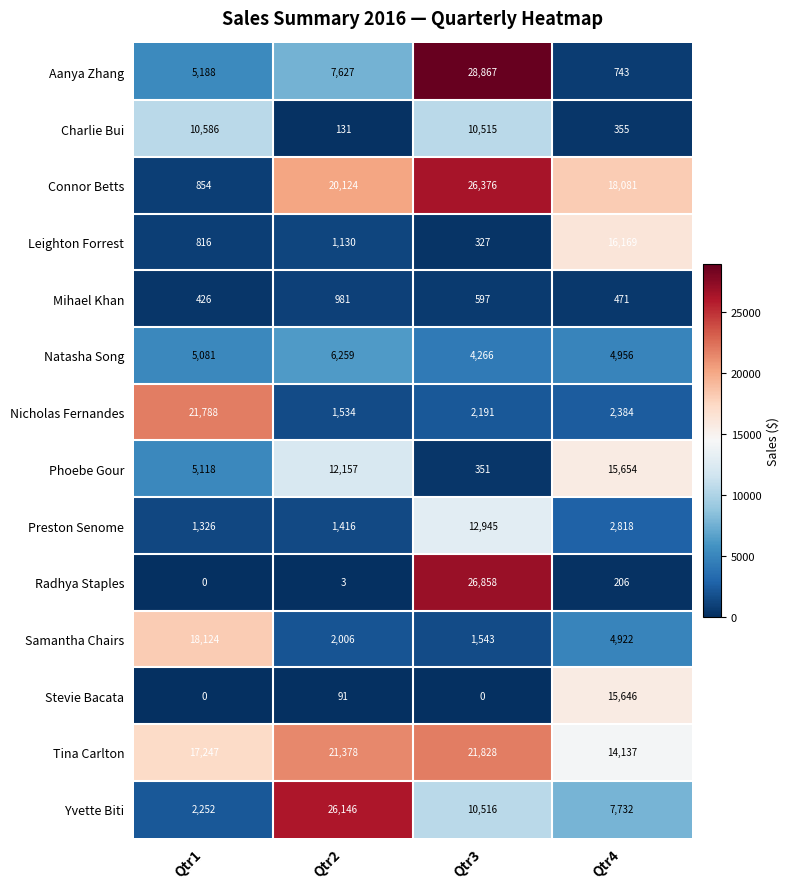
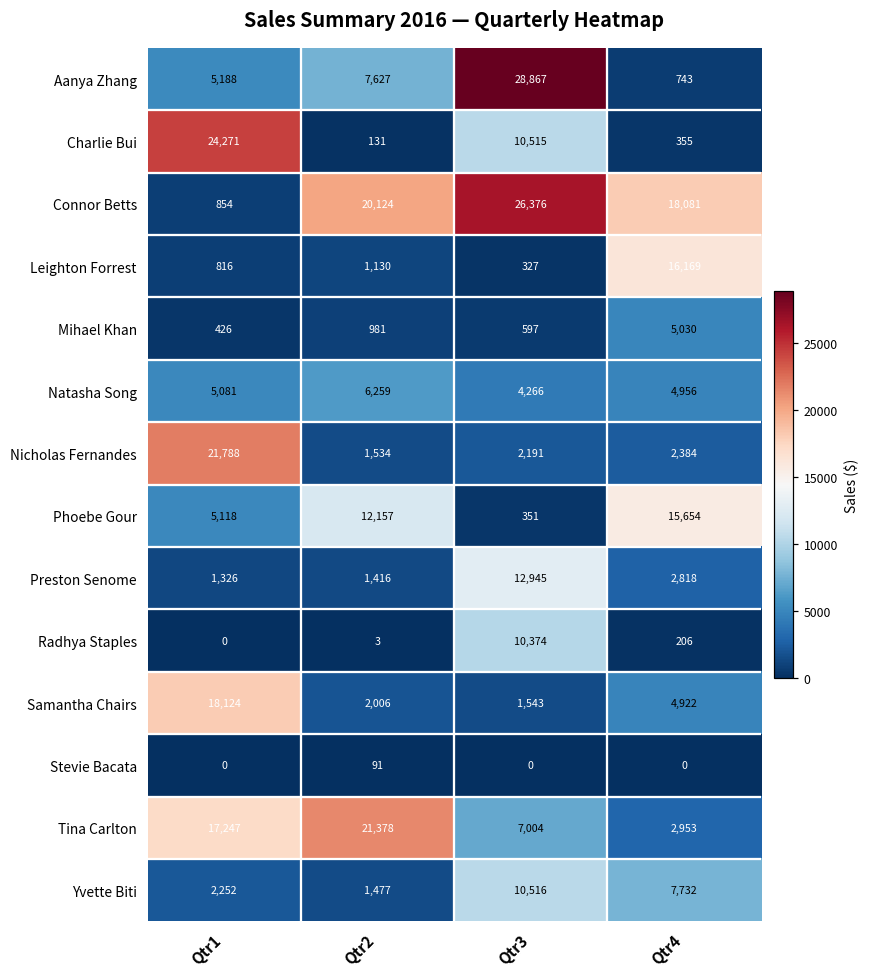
  {
    "Aanya Zhang": {
      "Qtr1": "5,188",
      "Qtr2": "7,627",
      "Qtr3": "28,867",
      "Qtr4": "743"
    },
    "Charlie Bui": {
-     "Qtr1": "10,586",
+     "Qtr1": "24,271",
      "Qtr2": "131",
      "Qtr3": "10,515",
      "Qtr4": "355"
    },
    "Connor Betts": {
      "Qtr1": "854",
      "Qtr2": "20,124",
      "Qtr3": "26,376",
      "Qtr4": "18,081"
    },
    "Leighton Forrest": {
      "Qtr1": "816",
      "Qtr2": "1,130",
      "Qtr3": "327"
    },
    "Mihael Khan": {
      "Qtr1": "426",
      "Qtr2": "981",
      "Qtr3": "597",
-     "Qtr4": "471"
+     "Qtr4": "5,030"
    },
    "Natasha Song": {
      "Qtr1": "5,081",
      "Qtr2": "6,259",
      "Qtr3": "4,266",
      "Qtr4": "4,956"
    },
    "Nicholas Fernandes": {
      "Qtr1": "21,788",
      "Qtr2": "1,534",
      "Qtr3": "2,191",
      "Qtr4": "2,384"
    },
    "Phoebe Gour": {
      "Qtr1": "5,118",
      "Qtr2": "12,157",
      "Qtr3": "351",
      "Qtr4": "15,654"
    },
    "Preston Senome": {
      "Qtr1": "1,326",
      "Qtr2": "1,416",
      "Qtr3": "12,945",
      "Qtr4": "2,818"
    },
    "Radhya Staples": {
      "Qtr1": "0",
      "Qtr2": "3",
-     "Qtr3": "26,858",
+     "Qtr3": "10,374",
      "Qtr4": "206"
    },
    "Samantha Chairs": {
      "Qtr1": "18,124",
      "Qtr2": "2,006",
      "Qtr3": "1,543",
      "Qtr4": "4,922"
    },
    "Stevie Bacata": {
      "Qtr1": "0",
      "Qtr2": "91",
      "Qtr3": "0",
-     "Qtr4": "15,646"
+     "Qtr4": "0"
    },
    "Tina Carlton": {
      "Qtr1": "17,247",
      "Qtr2": "21,378",
-     "Qtr3": "21,828",
-     "Qtr4": "14,137"
+     "Qtr3": "7,004",
+     "Qtr4": "2,953"
    },
    "Yvette Biti": {
      "Qtr1": "2,252",
-     "Qtr2": "26,146",
+     "Qtr2": "1,477",
      "Qtr3": "10,516",
      "Qtr4": "7,732"
    }
  }
